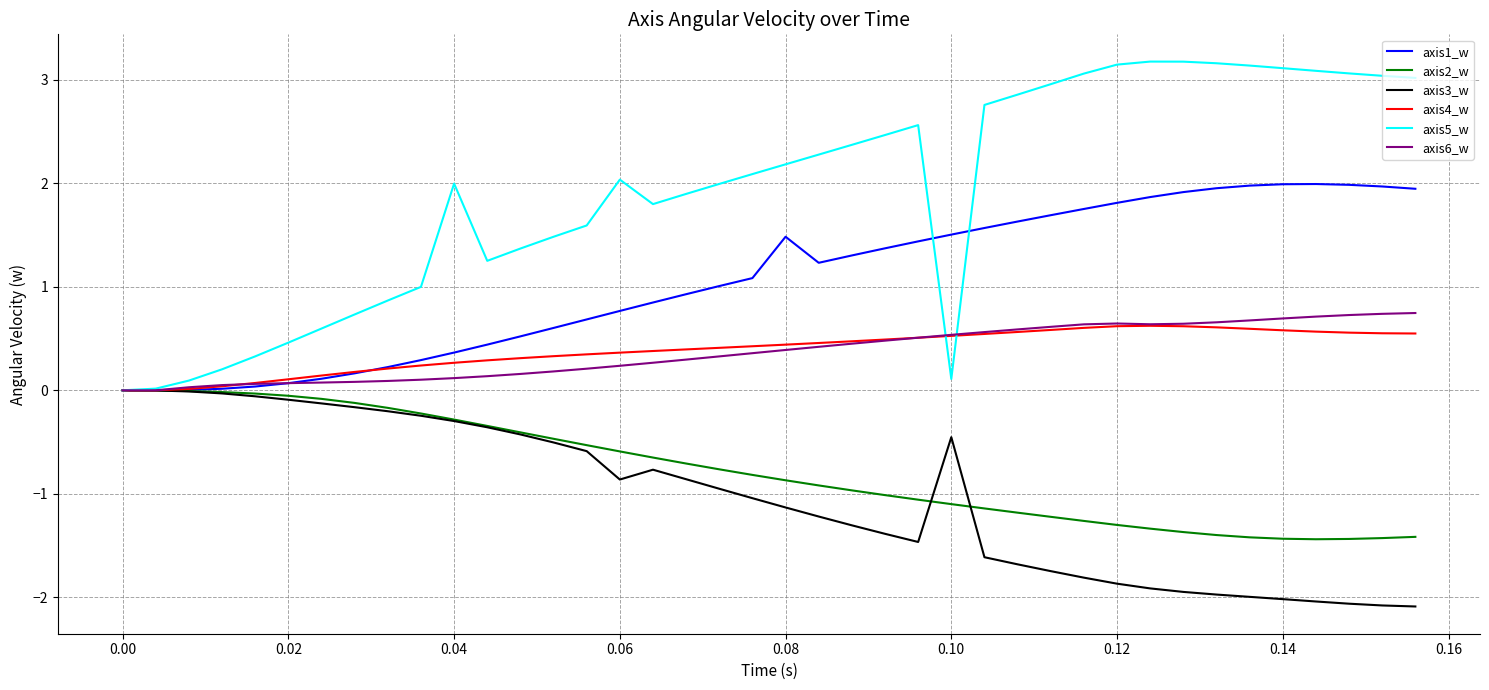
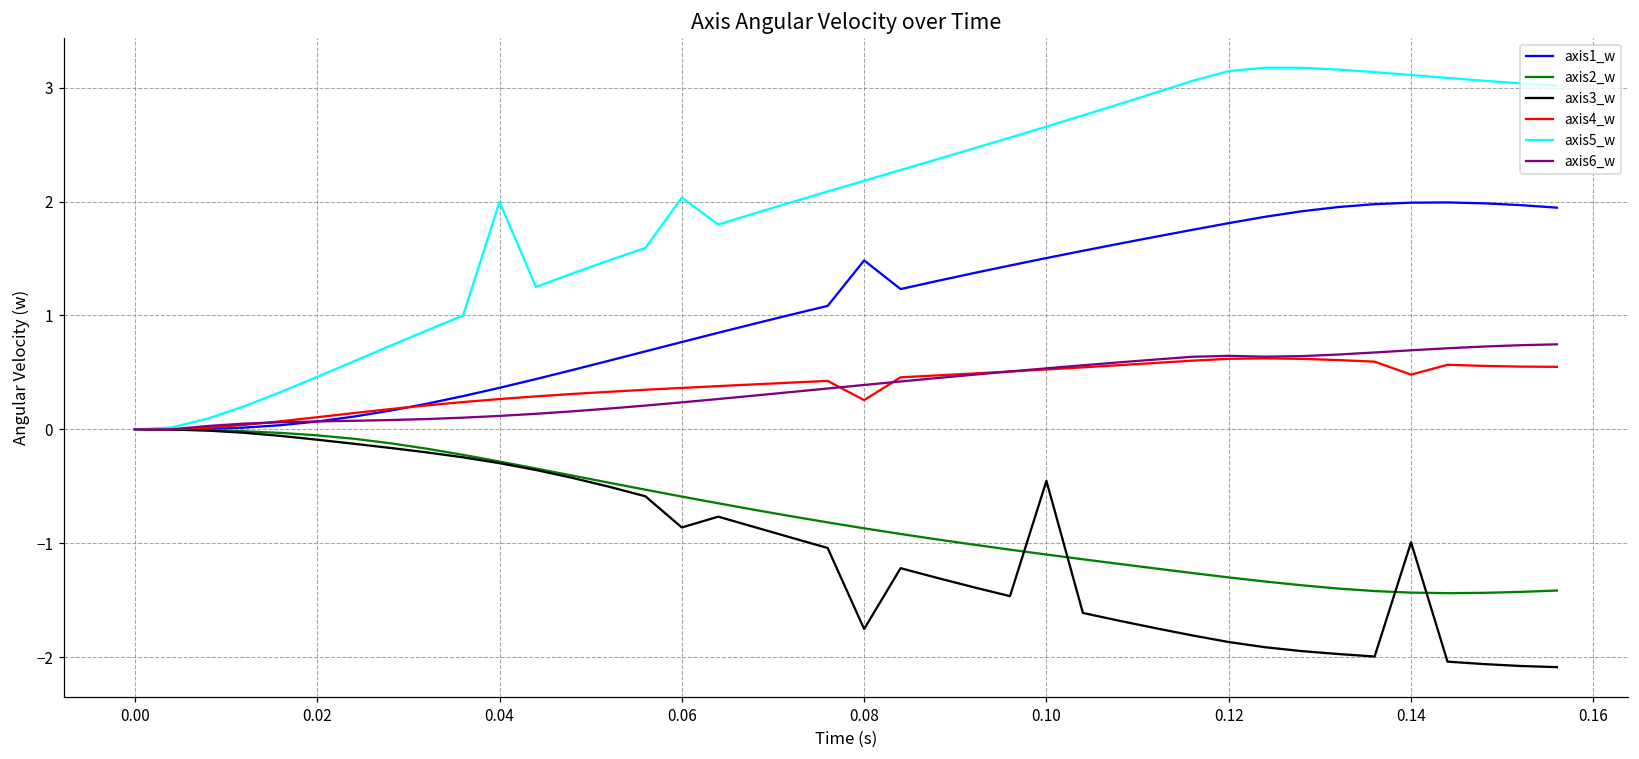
  {
    "axis1_w": {
      "0.04": 0.36,
      "0.06": 0.77,
      "0.08": 1.48,
      "0.10": 1.50,
      "0.12": 1.81,
      "0.14": 1.99
    },
    "axis2_w": {
      "0.02": -0.05,
      "0.06": -0.59,
      "0.08": -0.87,
      "0.10": -1.10,
      "0.12": -1.30,
      "0.14": -1.43
    },
    "axis3_w": {
      "0.02": -0.09,
      "0.06": -0.86,
-     "0.08": -1.13,
+     "0.08": -1.75,
      "0.10": -0.45,
      "0.12": -1.87,
-     "0.14": -2.02
+     "0.14": -0.99
    },
    "axis4_w": {
      "0.02": 0.11,
      "0.04": 0.27,
      "0.06": 0.36,
-     "0.08": 0.44,
+     "0.08": 0.26,
      "0.12": 0.62,
-     "0.14": 0.58
+     "0.14": 0.48
    },
    "axis5_w": {
      "0.02": 0.46,
      "0.04": 2.00,
      "0.06": 2.04,
      "0.08": 2.18,
-     "0.10": 0.11,
+     "0.10": 2.66,
      "0.12": 3.15,
      "0.14": 3.11
    },
    "axis6_w": {
      "0.04": 0.12,
      "0.06": 0.24,
      "0.08": 0.39,
      "0.12": 0.65,
      "0.14": 0.69
    }
  }
